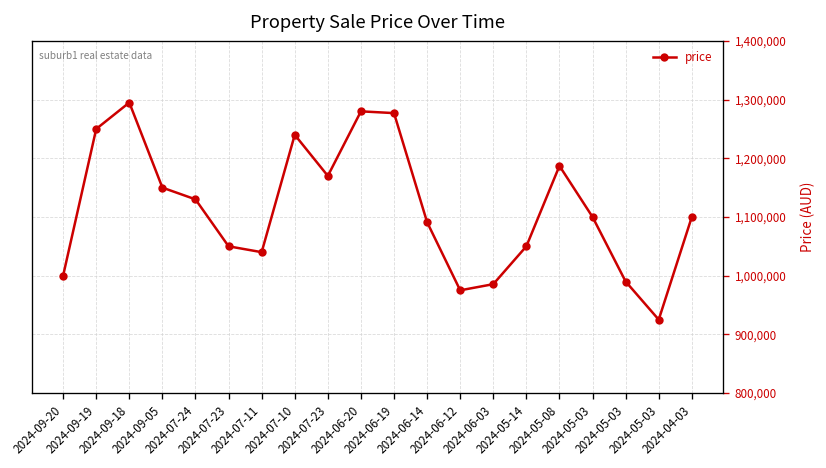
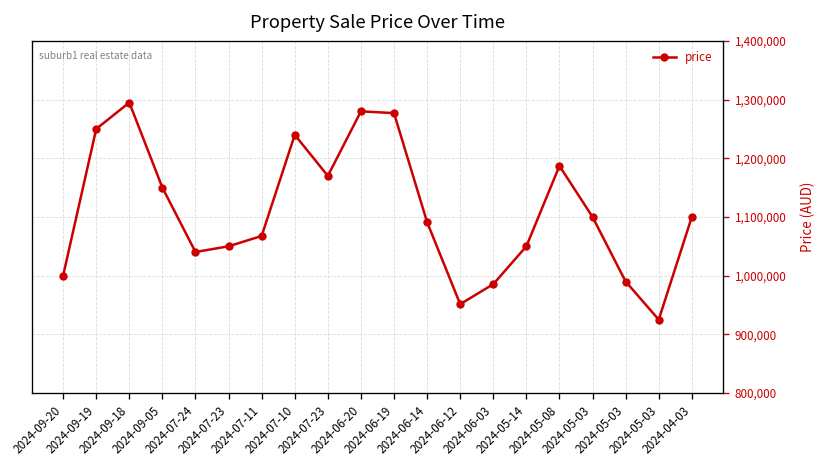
  {
    "2024-09-20": "1,000,000",
    "2024-09-19": "1,250,000",
    "2024-09-18": "1,300,000",
    "2024-09-05": "1,150,000",
-   "2024-07-24": "1,130,000",
-   "2024-07-11": "1,040,000",
+   "2024-07-24": "1,040,000",
+   "2024-07-11": "1,070,000",
    "2024-07-10": "1,240,000",
    "2024-06-20": "1,280,000",
    "2024-06-19": "1,280,000",
    "2024-06-14": "1,090,000",
-   "2024-06-12": "980,000",
+   "2024-06-12": "950,000",
    "2024-06-03": "990,000",
    "2024-05-14": "1,050,000",
    "2024-05-08": "1,190,000",
    "2024-04-03": "1,100,000"
  }
